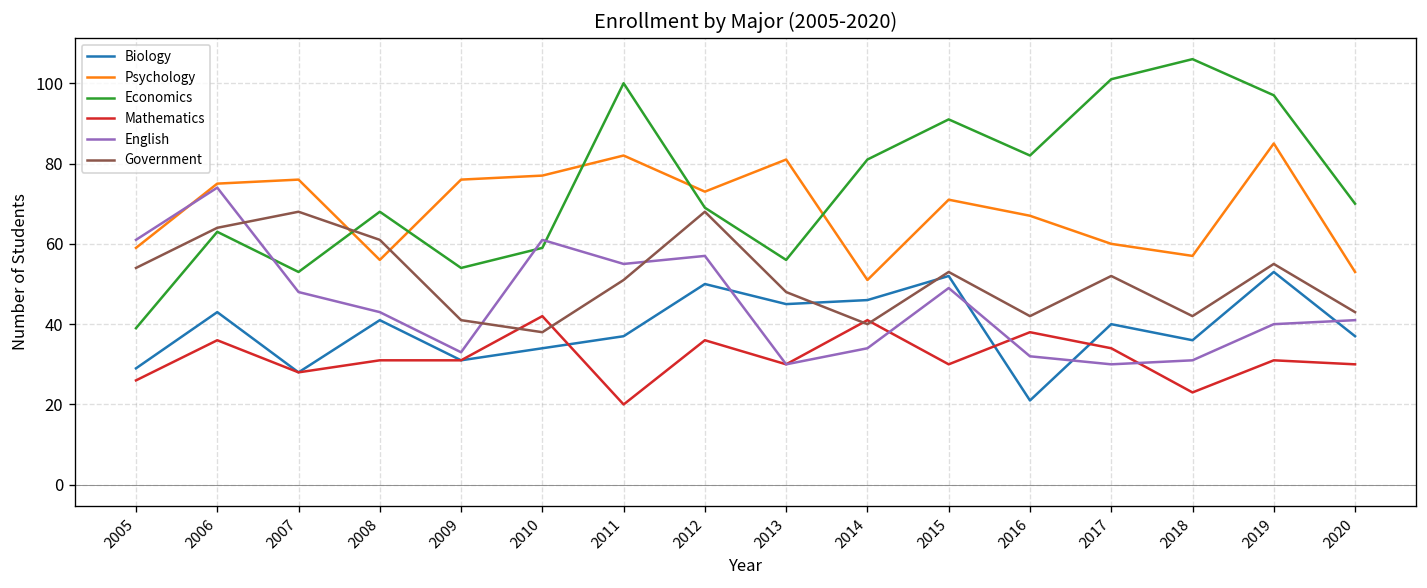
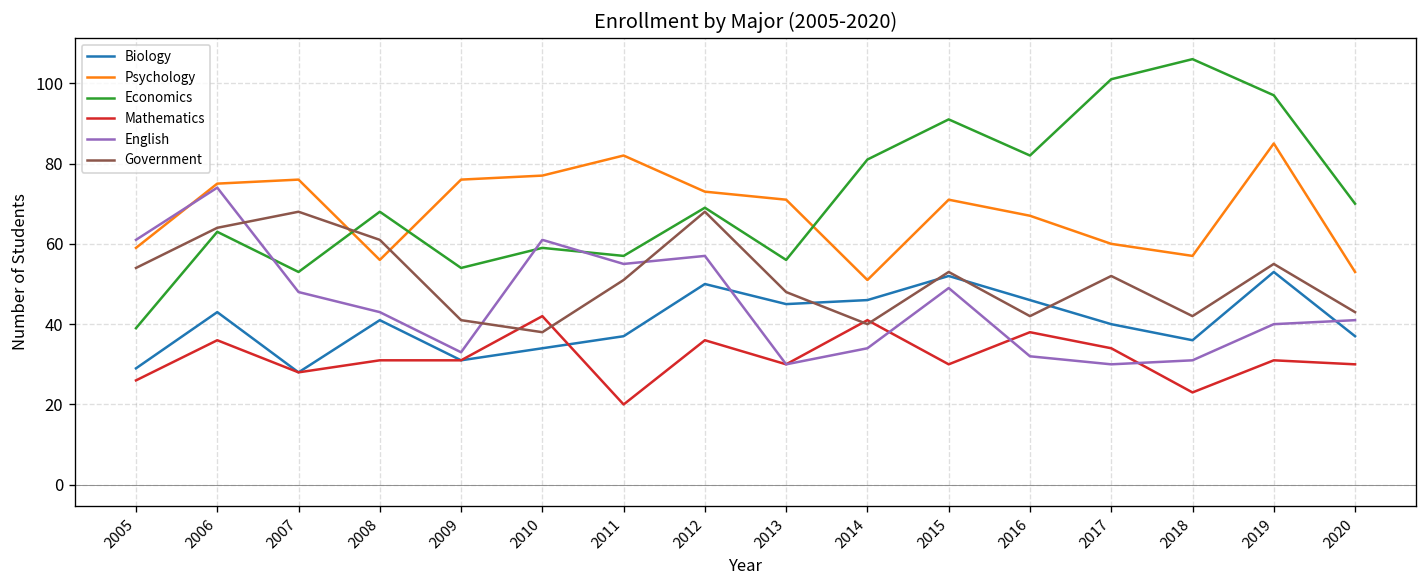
  {
    "Biology": {
      "2005": 29,
      "2006": 43,
      "2008": 41,
      "2010": 34,
      "2011": 37,
      "2012": 50,
      "2013": 45,
      "2014": 46,
      "2015": 52,
-     "2016": 21,
+     "2016": 46,
      "2017": 40,
      "2018": 36,
      "2019": 53,
      "2020": 37
    },
    "Psychology": {
      "2005": 59,
      "2006": 75,
      "2007": 76,
      "2008": 56,
      "2009": 76,
      "2010": 77,
      "2011": 82,
      "2012": 73,
-     "2013": 81,
+     "2013": 71,
      "2014": 51,
      "2015": 71,
      "2016": 67,
      "2017": 60,
      "2018": 57,
      "2019": 85,
      "2020": 53
    },
    "Economics": {
      "2005": 39,
      "2006": 63,
      "2007": 53,
      "2008": 68,
      "2009": 54,
      "2010": 59,
-     "2011": 100,
+     "2011": 57,
      "2012": 69,
      "2013": 56,
      "2014": 81,
      "2015": 91,
      "2016": 82,
      "2017": 101,
      "2018": 106,
      "2019": 97,
      "2020": 70
    },
    "Mathematics": {
      "2005": 26,
      "2006": 36,
      "2008": 31,
      "2010": 42,
      "2011": 20,
      "2012": 36,
      "2014": 41,
      "2015": 30,
      "2016": 38,
      "2017": 34,
      "2018": 23,
      "2019": 31,
      "2020": 30
    },
    "English": {
      "2005": 61,
      "2006": 74,
      "2007": 48,
      "2008": 43,
      "2009": 33,
      "2010": 61,
      "2011": 55,
      "2012": 57,
      "2014": 34,
      "2015": 49,
      "2016": 32,
      "2017": 30,
      "2018": 31,
      "2019": 40,
      "2020": 41
    },
    "Government": {
      "2005": 54,
      "2006": 64,
      "2007": 68,
      "2008": 61,
      "2009": 41,
      "2010": 38,
      "2011": 51,
      "2012": 68,
      "2013": 48,
      "2014": 40,
      "2015": 53,
      "2016": 42,
      "2017": 52,
      "2018": 42,
      "2019": 55,
      "2020": 43
    }
  }
